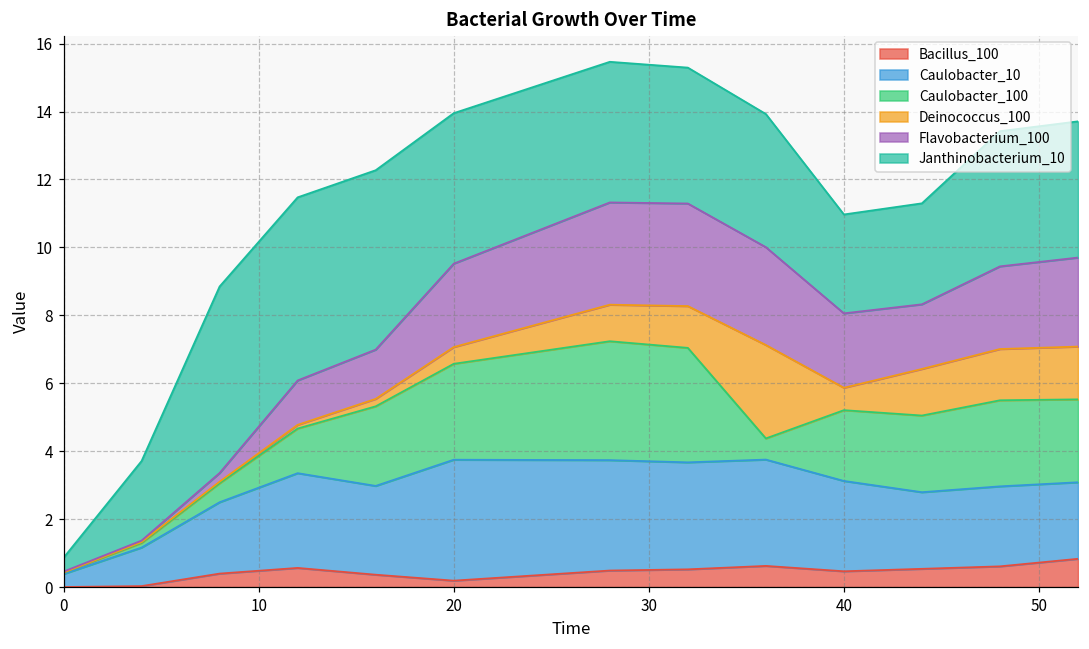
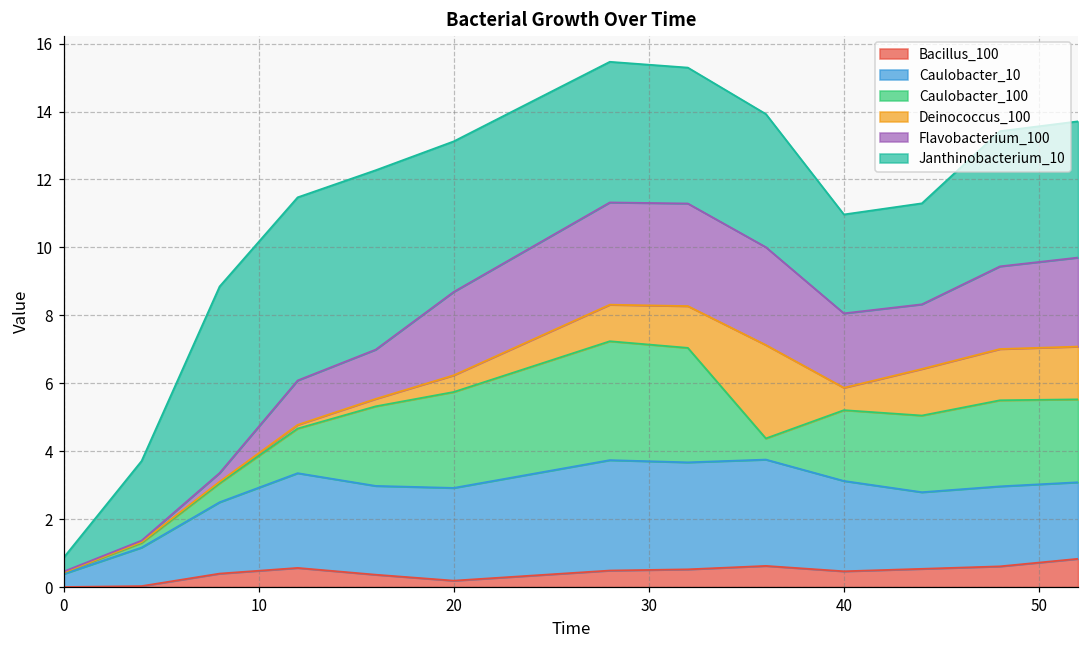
  {
    "Bacillus_100": {
      "0": 0.0,
      "20": 0.2,
      "40": 0.5
    },
    "Caulobacter_10": {
-     "20": 3.6,
+     "20": 2.7,
      "40": 2.7
    },
    "Deinococcus_100": {
      "20": 0.5,
      "40": 0.7
    },
    "Flavobacterium_100": {
      "20": 2.5,
      "40": 2.2
    }
  }
